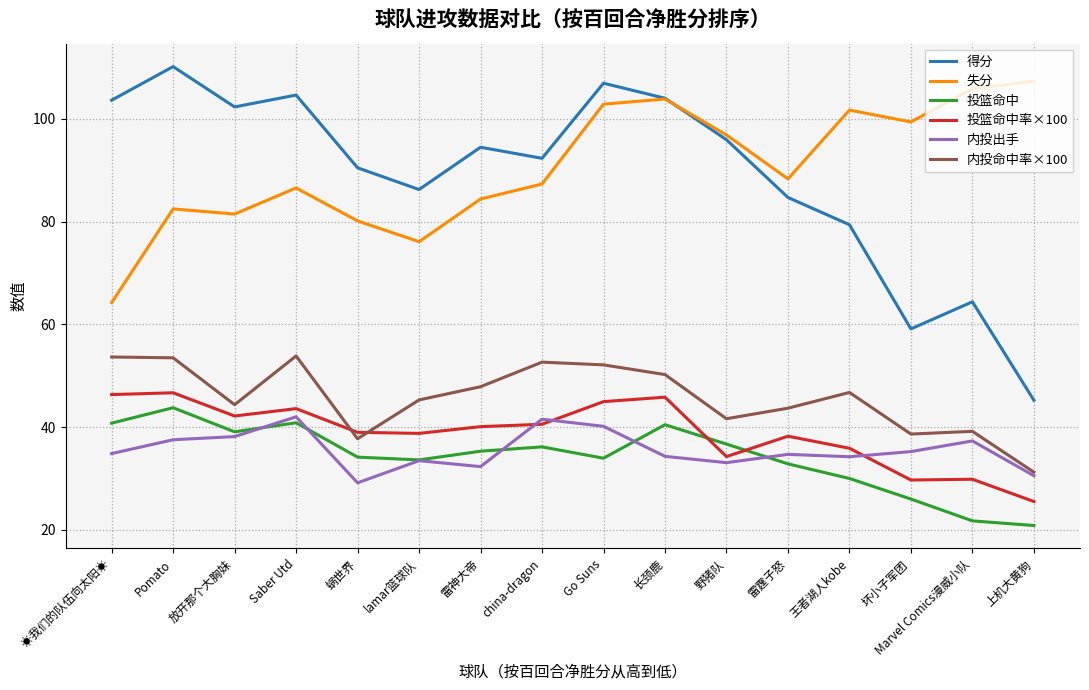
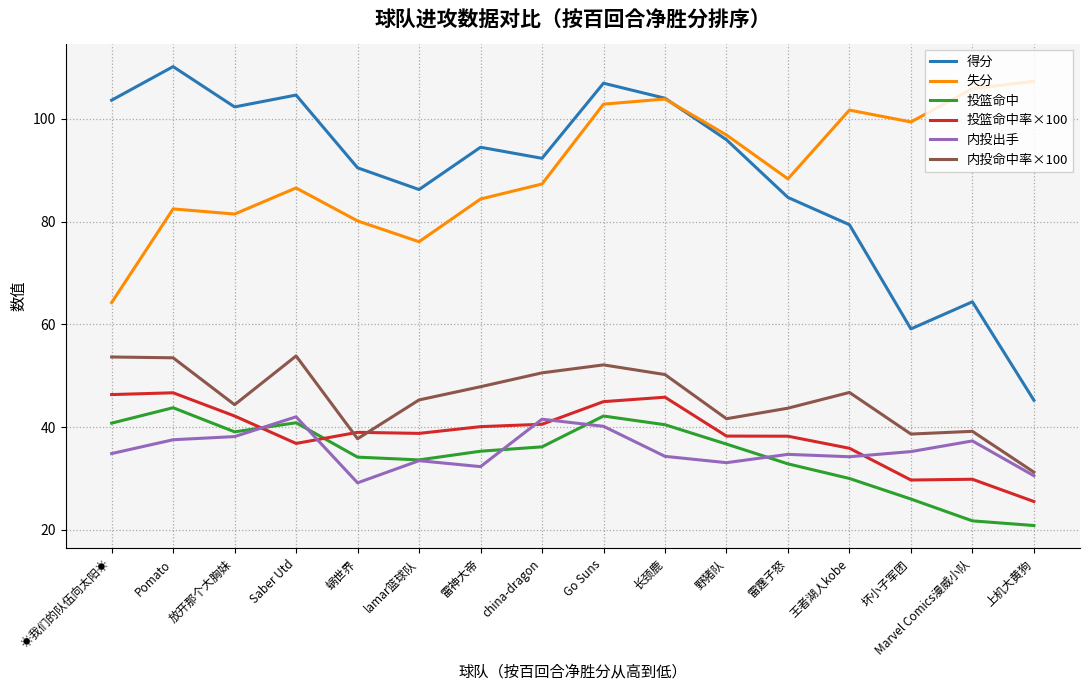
  {
    "得分": {
      "☀️我们的队伍向太阳☀️": 104,
      "Pomato": 110,
      "放开那个大胸妹": 102,
      "Saber Utd": 105,
      "蜗世界": 90,
      "lamar篮球队": 86,
      "雷神大帝": 94,
      "china-dragon": 92,
      "Go Suns": 107,
      "野猪队": 96,
      "雷霆子怒": 85,
      "王者湖人kobe": 79,
      "坏小子军团": 59,
      "Marvel Comics漫威小队": 64,
      "上机大黄狗": 45
    },
    "失分": {
      "☀️我们的队伍向太阳☀️": 64,
      "Pomato": 82,
      "放开那个大胸妹": 81,
      "Saber Utd": 87,
      "蜗世界": 80,
      "lamar篮球队": 76,
      "雷神大帝": 84,
      "china-dragon": 87,
      "Go Suns": 103,
      "野猪队": 97,
      "雷霆子怒": 88,
      "王者湖人kobe": 102,
      "坏小子军团": 99
    },
    "投篮命中": {
      "☀️我们的队伍向太阳☀️": 41,
      "Pomato": 44,
      "放开那个大胸妹": 39,
      "Saber Utd": 41,
      "蜗世界": 34,
      "雷神大帝": 35,
      "china-dragon": 36,
-     "Go Suns": 34,
+     "Go Suns": 42,
      "长颈鹿": 40,
      "野猪队": 37,
      "雷霆子怒": 33,
      "王者湖人kobe": 30,
      "坏小子军团": 26,
      "Marvel Comics漫威小队": 22,
      "上机大黄狗": 21
    },
    "投篮命中率×100": {
      "☀️我们的队伍向太阳☀️": 46,
      "Pomato": 47,
      "放开那个大胸妹": 42,
-     "Saber Utd": 44,
+     "Saber Utd": 37,
      "蜗世界": 39,
      "lamar篮球队": 39,
      "雷神大帝": 40,
      "china-dragon": 41,
      "Go Suns": 45,
      "长颈鹿": 46,
-     "野猪队": 34,
+     "野猪队": 38,
      "雷霆子怒": 38,
      "王者湖人kobe": 36,
      "坏小子军团": 30,
      "Marvel Comics漫威小队": 30,
      "上机大黄狗": 26
    },
    "内投出手": {
      "☀️我们的队伍向太阳☀️": 35,
      "Pomato": 38,
      "放开那个大胸妹": 38,
      "Saber Utd": 42,
      "蜗世界": 29,
      "雷神大帝": 32,
      "china-dragon": 42,
      "Go Suns": 40,
      "长颈鹿": 34,
      "野猪队": 33,
      "雷霆子怒": 35,
      "王者湖人kobe": 34,
      "坏小子军团": 35,
      "Marvel Comics漫威小队": 37,
      "上机大黄狗": 31
    },
    "内投命中率×100": {
      "☀️我们的队伍向太阳☀️": 54,
      "Pomato": 53,
      "放开那个大胸妹": 44,
      "Saber Utd": 54,
      "蜗世界": 38,
      "lamar篮球队": 45,
      "雷神大帝": 48,
-     "china-dragon": 53,
+     "china-dragon": 51,
      "Go Suns": 52,
      "长颈鹿": 50,
      "野猪队": 42,
      "雷霆子怒": 44,
      "王者湖人kobe": 47,
      "坏小子军团": 39,
      "Marvel Comics漫威小队": 39,
      "上机大黄狗": 31
    }
  }
